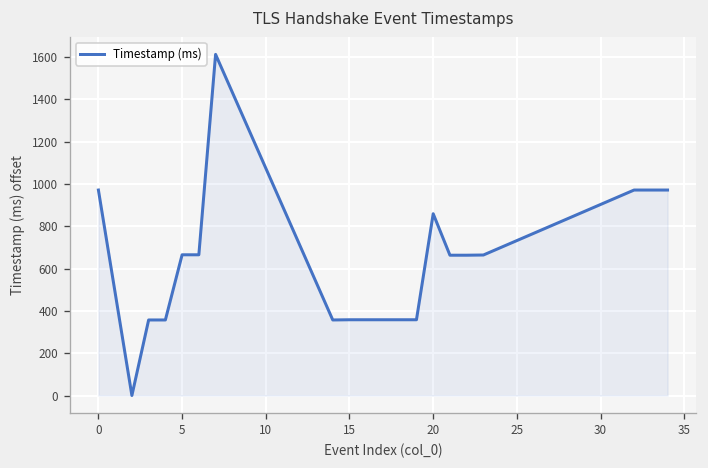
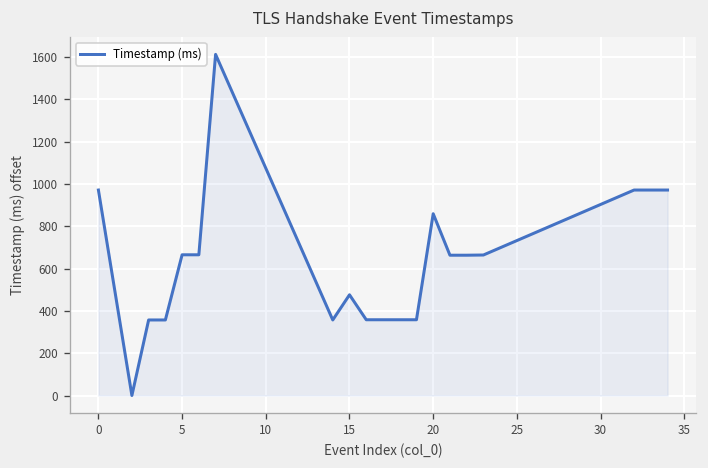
  {
    "0": 970,
    "5": 670,
-   "15": 360,
+   "15": 480,
    "20": 860
  }
